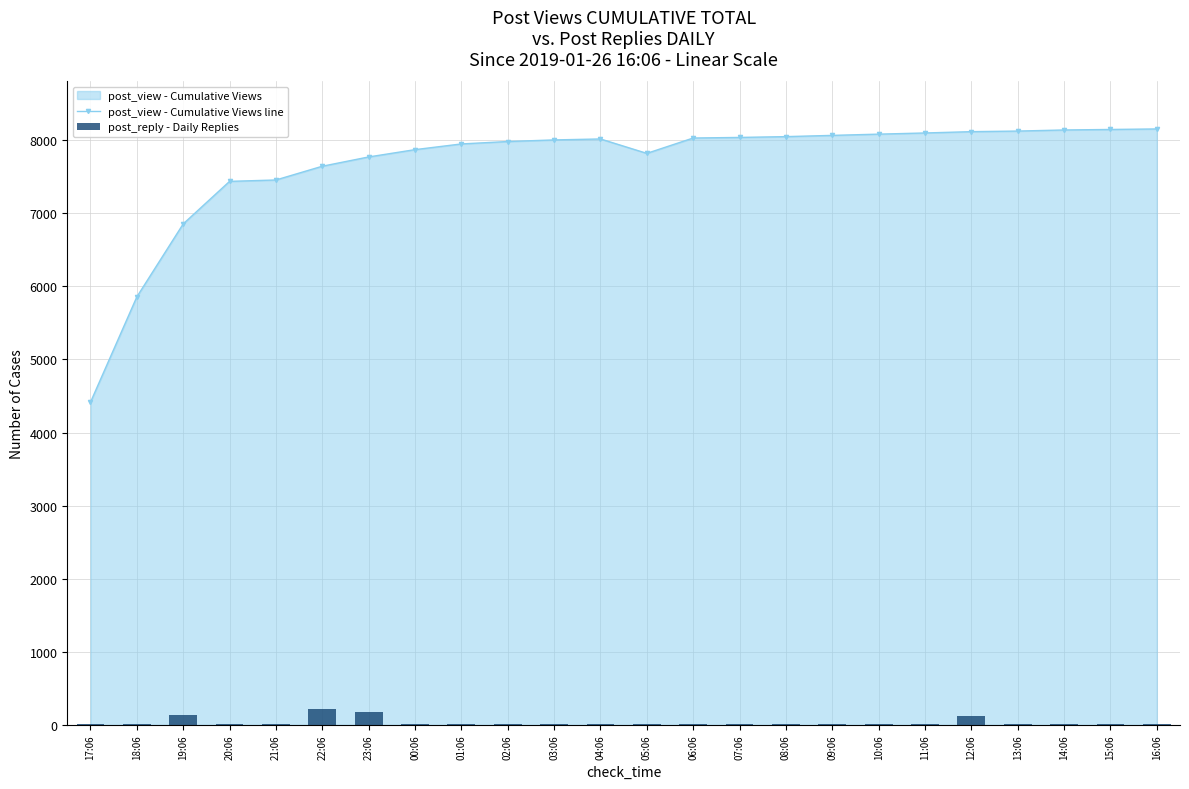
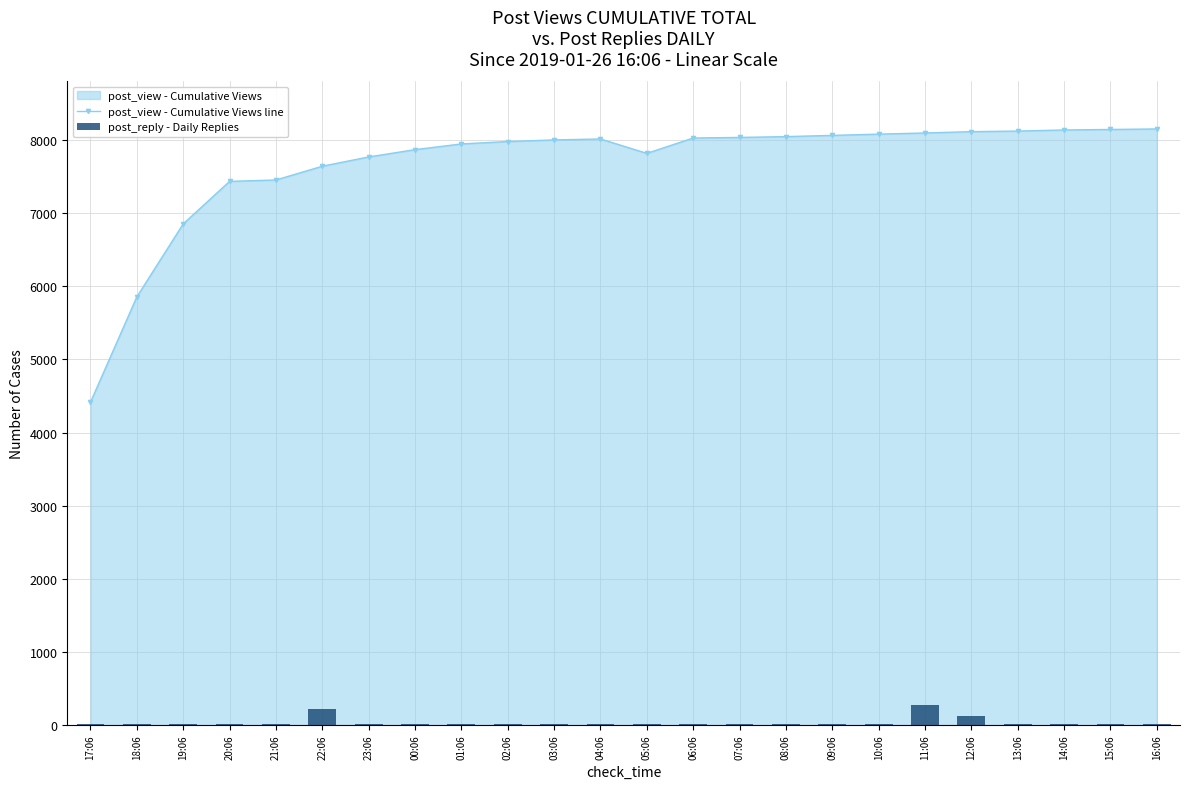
  {
    "post_view - Cumulative Views": {
      "17:06": 4400,
      "18:06": 5900,
      "19:06": 6900,
      "20:06": 7400,
      "21:06": 7500,
      "22:06": 7600,
      "23:06": 7800,
      "00:06": 7900,
      "01:06": 7900,
      "02:06": 8000,
      "03:06": 8000,
      "04:06": 8000,
      "05:06": 7800,
      "06:06": 8000,
      "07:06": 8000,
      "08:06": 8000,
      "09:06": 8100,
      "10:06": 8100,
      "11:06": 8100,
      "12:06": 8100,
      "13:06": 8100,
      "14:06": 8100,
      "15:06": 8100,
      "16:06": 8200
    },
    "post_reply - Daily Replies": {
-     "19:06": 100,
+     "19:06": 0,
      "22:06": 200,
-     "23:06": 200,
-     "11:06": 0,
+     "23:06": 0,
+     "11:06": 300,
      "12:06": 100
    }
  }
